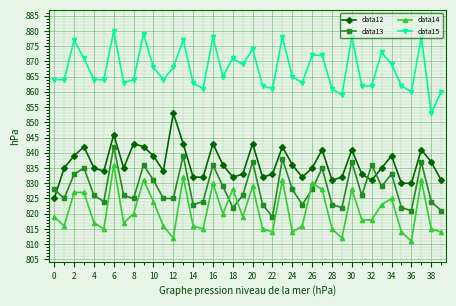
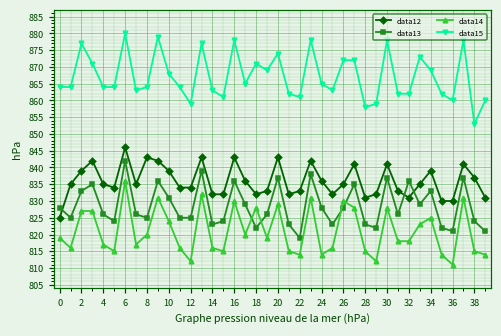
  {
    "data12": {
      "0": 825,
      "2": 839,
      "4": 835,
      "6": 846,
      "8": 843,
      "10": 839,
-     "12": 853,
+     "12": 834,
      "14": 832,
      "16": 843,
      "18": 832,
      "20": 843,
      "22": 833,
      "24": 836,
      "26": 835,
      "28": 831,
      "30": 841,
      "32": 831,
      "34": 839,
      "36": 830,
      "38": 837
    },
    "data13": {
      "0": 828,
      "2": 833,
      "4": 826,
      "6": 842,
      "8": 825,
      "10": 831,
      "12": 825,
      "14": 823,
      "16": 836,
      "18": 822,
      "20": 837,
      "22": 819,
      "24": 828,
      "26": 828,
      "28": 823,
      "30": 837,
      "32": 836,
      "34": 833,
      "36": 821,
      "38": 824
    },
    "data14": {
      "0": 819,
      "2": 827,
      "4": 817,
      "6": 836,
      "8": 820,
      "10": 824,
      "12": 812,
      "14": 816,
      "16": 830,
      "18": 828,
      "20": 829,
      "22": 814,
      "24": 814,
      "26": 830,
      "28": 815,
      "30": 828,
      "32": 818,
      "34": 825,
      "36": 811,
      "38": 815
    },
    "data15": {
      "0": 864,
      "2": 877,
      "4": 864,
      "6": 880,
      "8": 864,
      "10": 868,
-     "12": 868,
+     "12": 859,
      "14": 863,
      "16": 878,
      "18": 871,
      "20": 874,
      "22": 861,
      "24": 865,
      "26": 872,
-     "28": 861,
+     "28": 858,
      "32": 862,
      "34": 869,
      "36": 860,
      "38": 853
    }
  }
